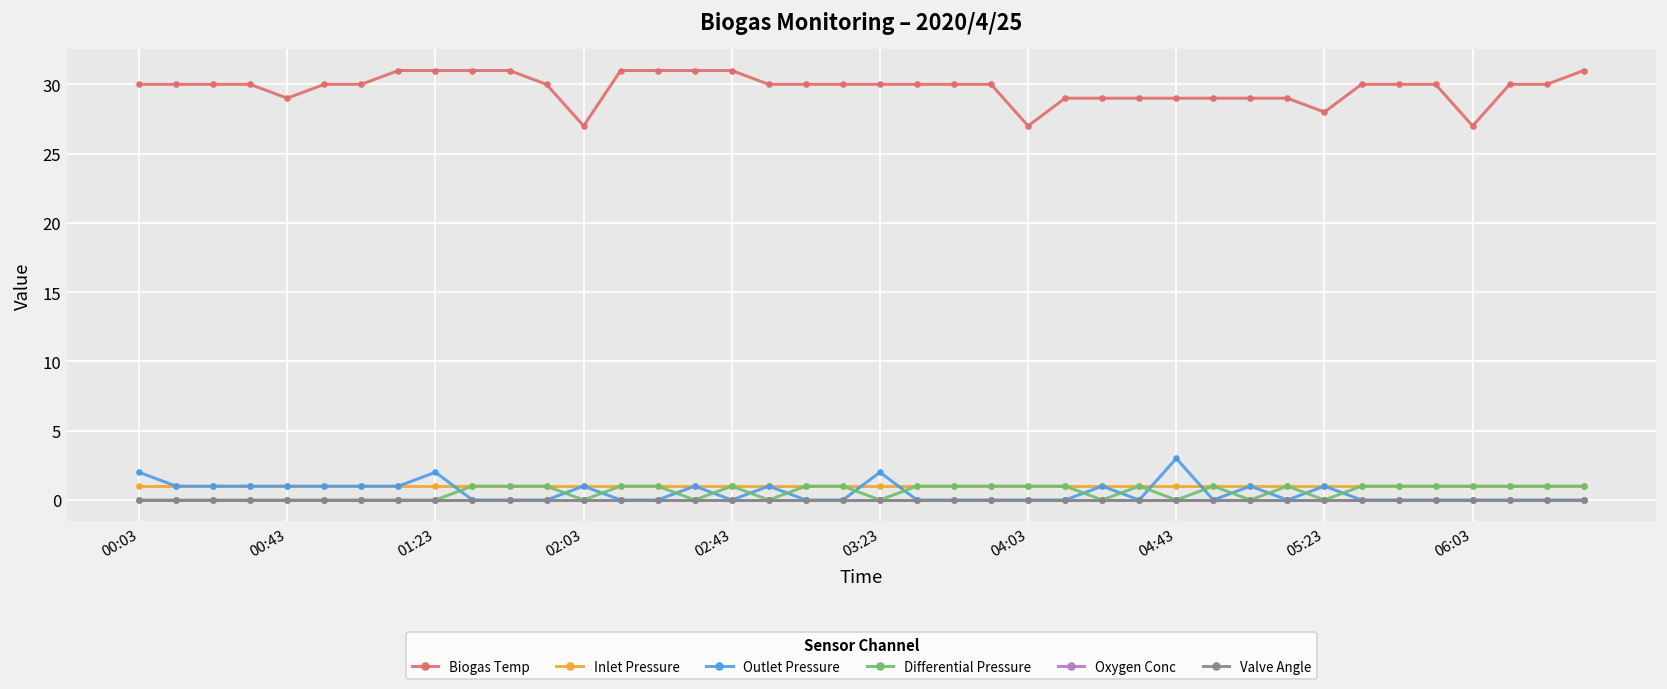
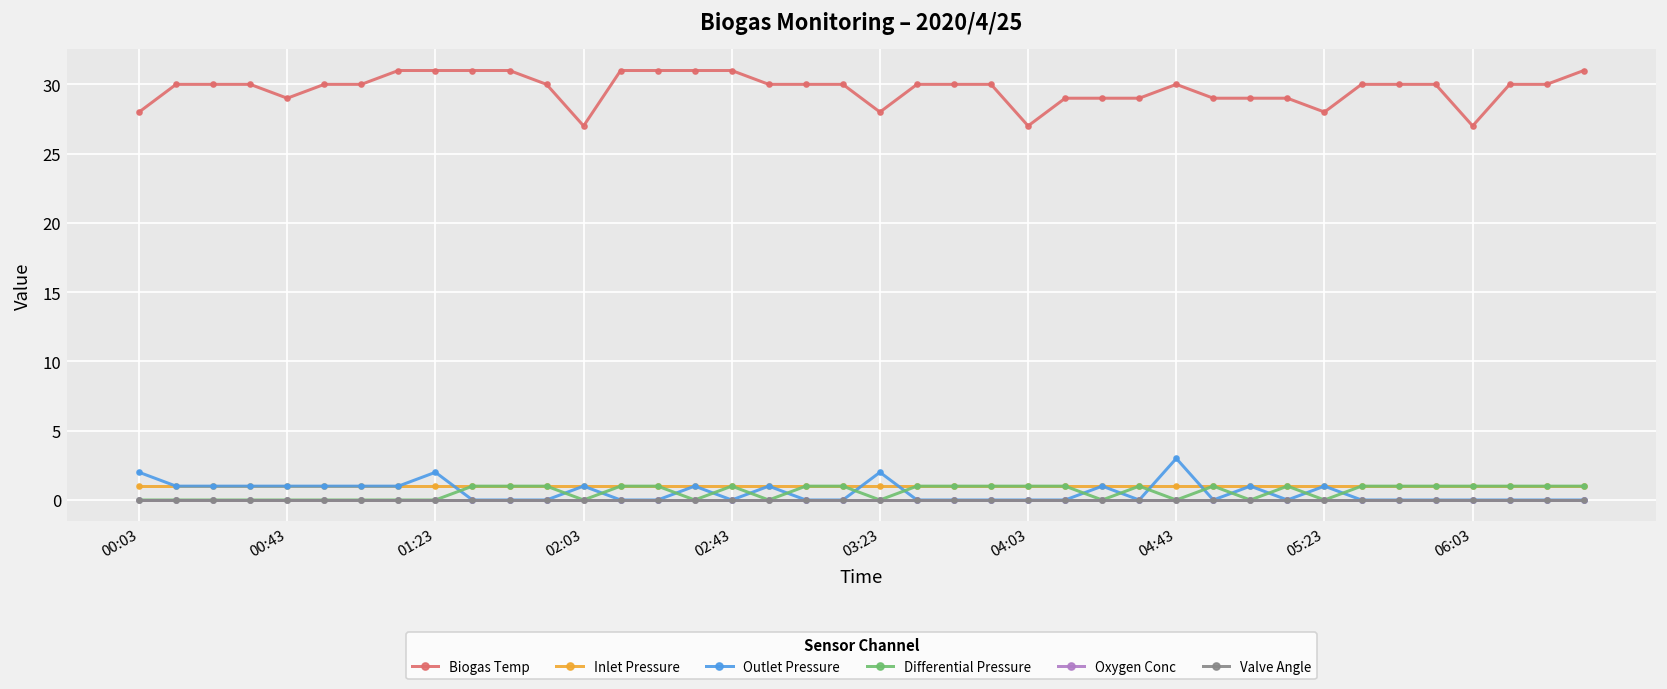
  {
    "Biogas Temp": {
-     "00:03": 30,
+     "00:03": 28,
      "00:43": 29,
      "01:23": 31,
      "02:03": 27,
      "02:43": 31,
-     "03:23": 30,
+     "03:23": 28,
      "04:03": 27,
-     "04:43": 29,
+     "04:43": 30,
      "05:23": 28,
      "06:03": 27
    },
    "Inlet Pressure": {
      "00:03": 1,
      "01:23": 1,
      "03:23": 1,
      "04:43": 1
    },
    "Outlet Pressure": {
      "00:03": 2,
      "01:23": 2,
      "03:23": 2,
      "04:43": 3
    }
  }
